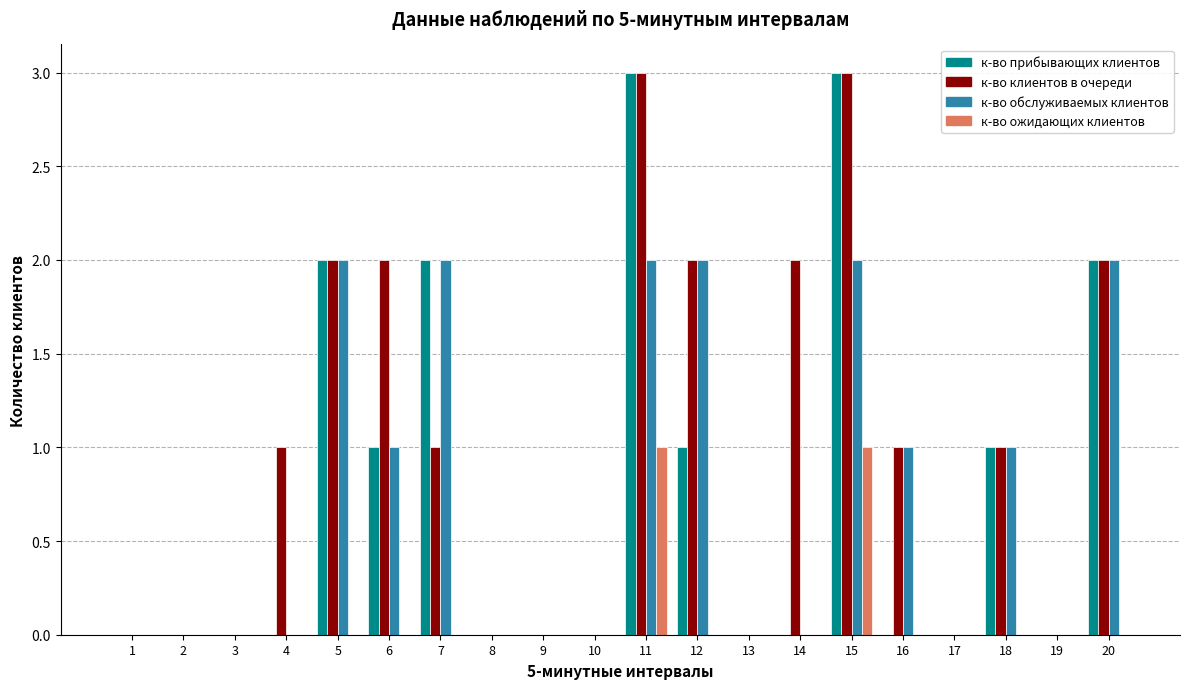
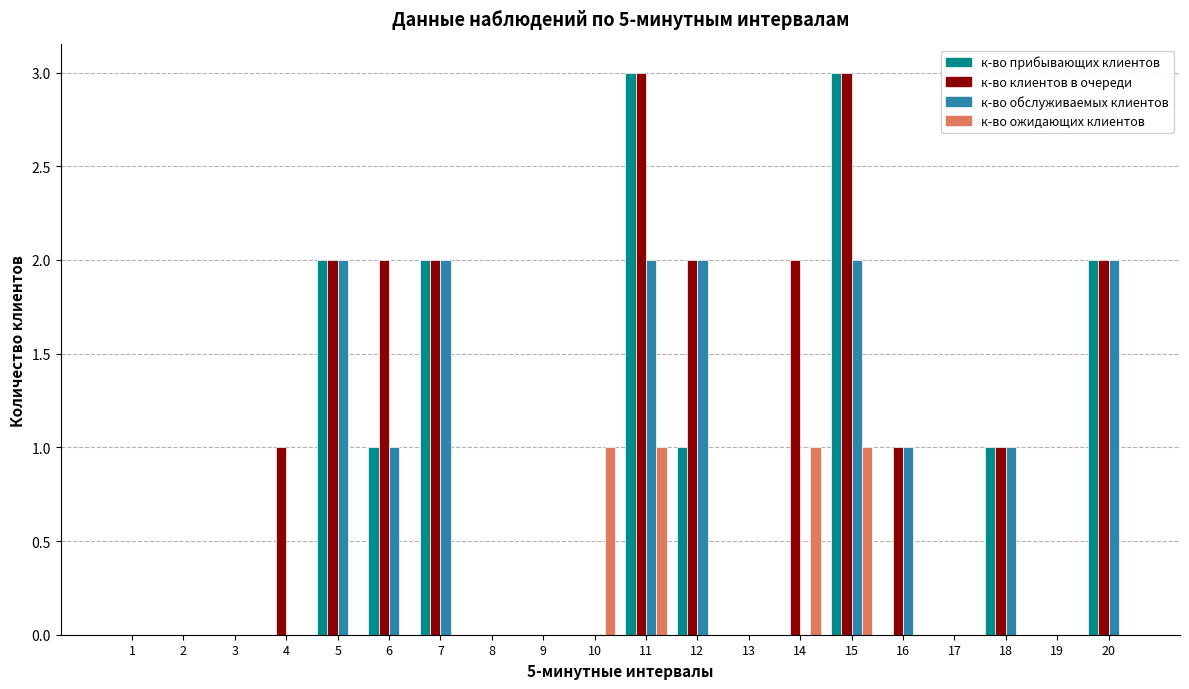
  {
    "к-во клиентов в очереди": {
      "1": 0,
      "2": 0,
      "3": 0,
      "4": 1,
      "5": 2,
      "6": 2,
-     "7": 1,
+     "7": 2,
      "8": 0,
      "9": 0,
      "10": 0,
      "11": 3,
      "12": 2,
      "13": 0,
      "14": 2,
      "15": 3,
      "16": 1,
      "17": 0,
      "18": 1,
      "19": 0,
      "20": 2
    },
    "к-во ожидающих клиентов": {
      "1": 0,
      "2": 0,
      "3": 0,
      "4": 0,
      "5": 0,
      "6": 0,
      "7": 0,
      "8": 0,
      "9": 0,
-     "10": 0,
+     "10": 1,
      "11": 1,
      "12": 0,
      "13": 0,
-     "14": 0,
+     "14": 1,
      "15": 1,
      "16": 0,
      "17": 0,
      "18": 0,
      "19": 0,
      "20": 0
    }
  }
